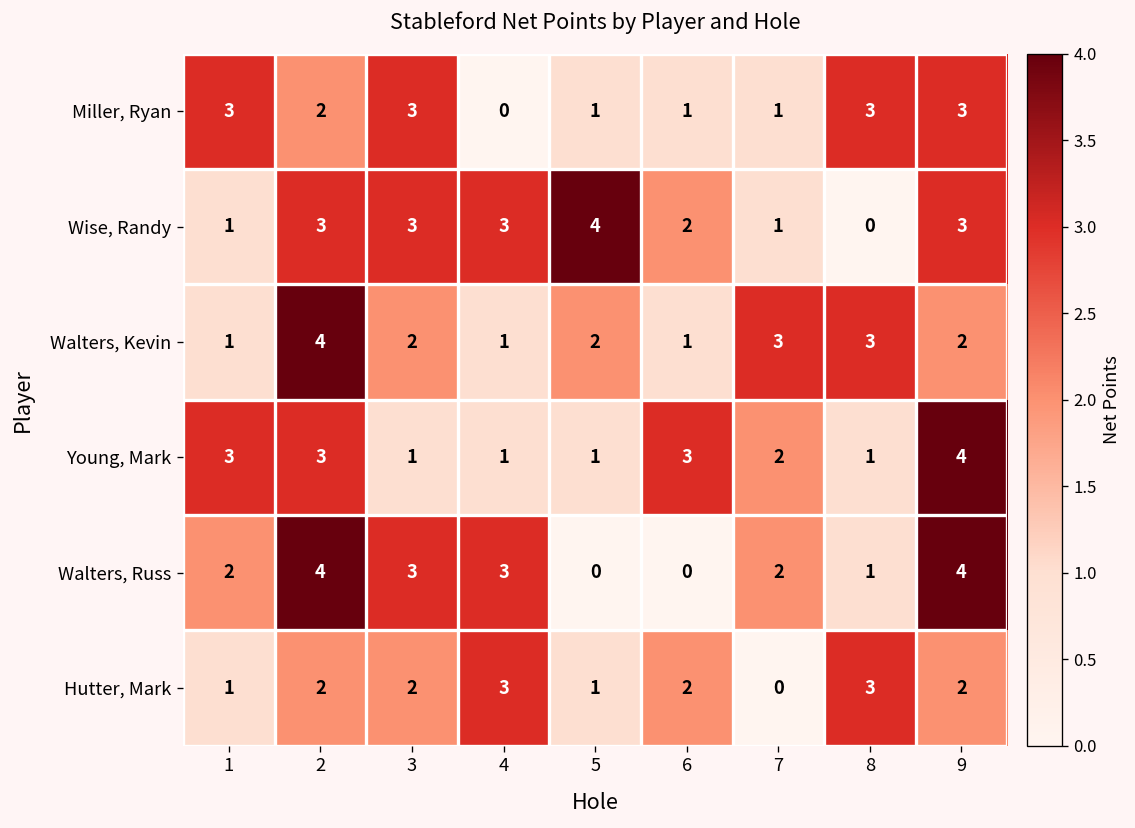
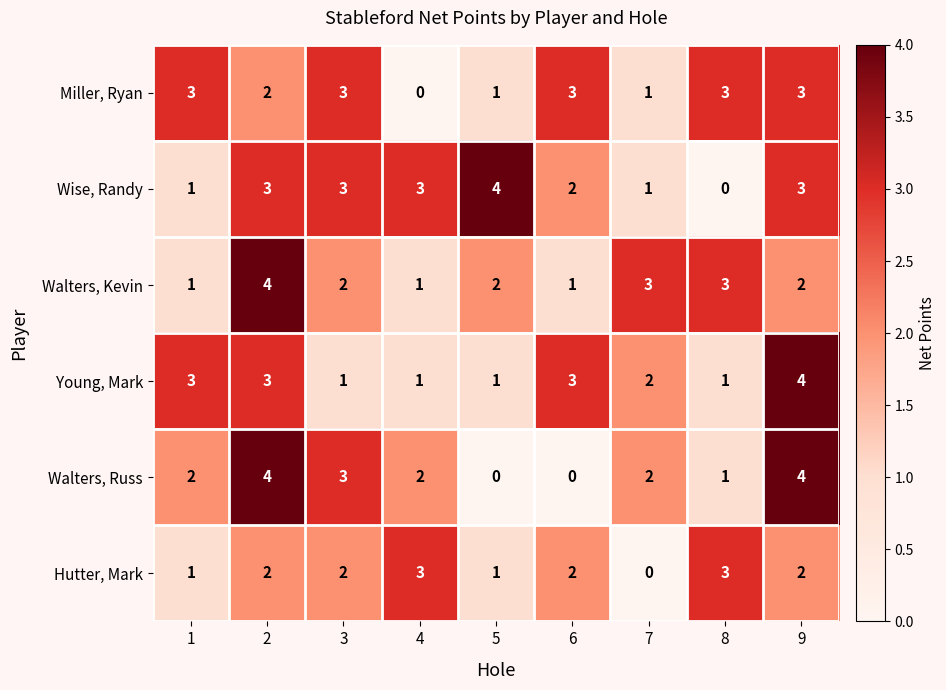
  {
    "Miller, Ryan": {
      "1": 3,
      "2": 2,
      "3": 3,
      "4": 0,
      "5": 1,
-     "6": 1,
+     "6": 3,
      "7": 1,
      "8": 3,
      "9": 3
    },
    "Wise, Randy": {
      "1": 1,
      "2": 3,
      "3": 3,
      "4": 3,
      "5": 4,
      "6": 2,
      "7": 1,
      "8": 0,
      "9": 3
    },
    "Walters, Kevin": {
      "1": 1,
      "2": 4,
      "3": 2,
      "4": 1,
      "5": 2,
      "6": 1,
      "7": 3,
      "8": 3,
      "9": 2
    },
    "Young, Mark": {
      "1": 3,
      "2": 3,
      "3": 1,
      "4": 1,
      "5": 1,
      "6": 3,
      "7": 2,
      "8": 1,
      "9": 4
    },
    "Walters, Russ": {
      "1": 2,
      "2": 4,
      "3": 3,
-     "4": 3,
+     "4": 2,
      "5": 0,
      "6": 0,
      "7": 2,
      "8": 1,
      "9": 4
    },
    "Hutter, Mark": {
      "1": 1,
      "2": 2,
      "3": 2,
      "4": 3,
      "5": 1,
      "6": 2,
      "7": 0,
      "8": 3,
      "9": 2
    }
  }
